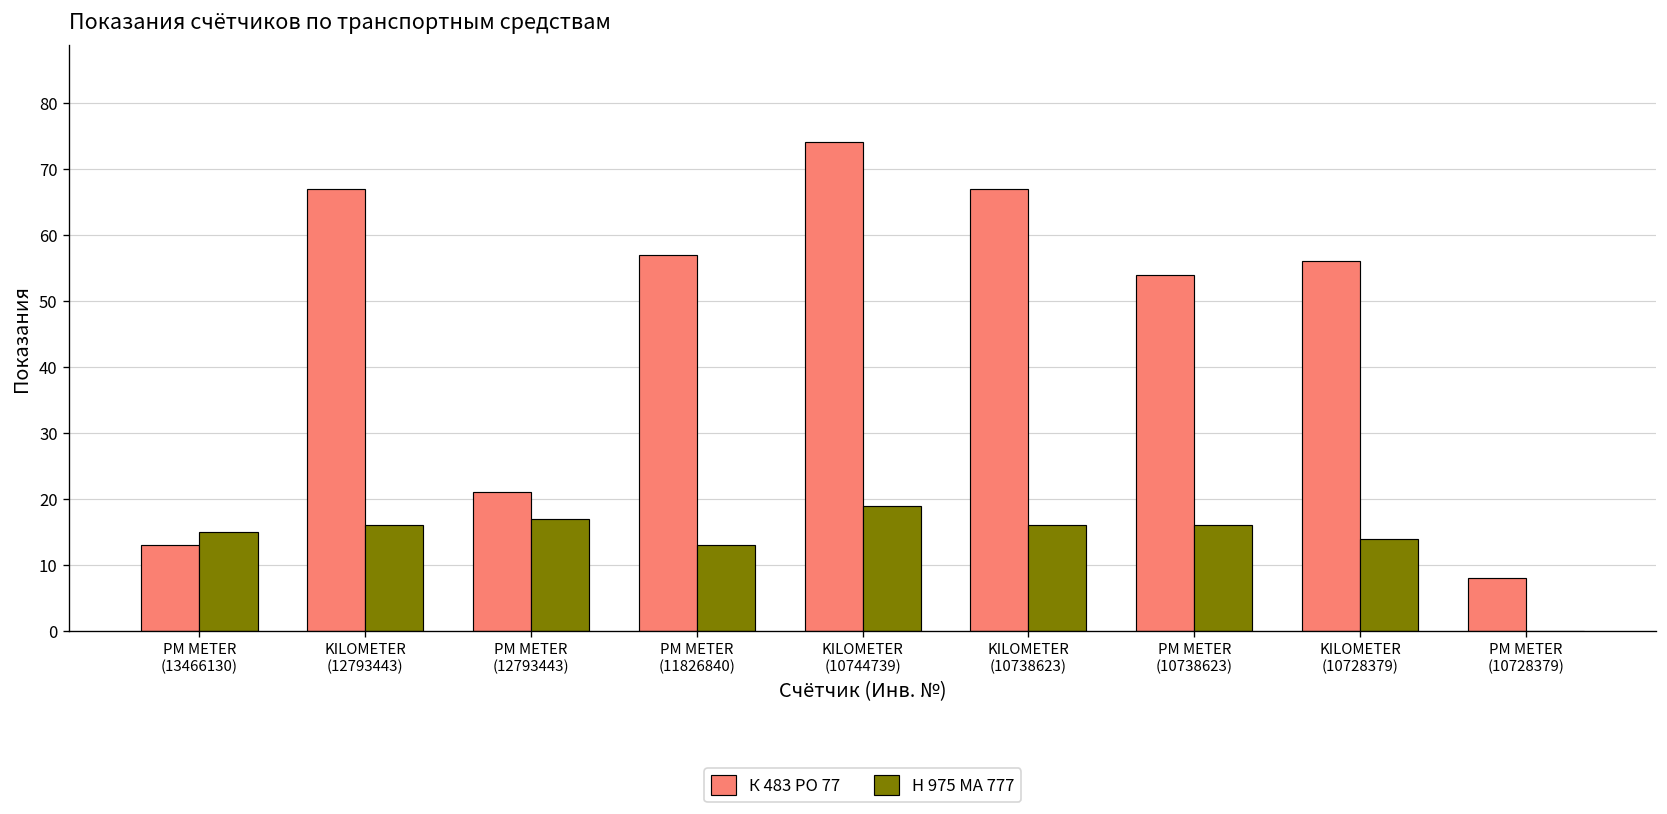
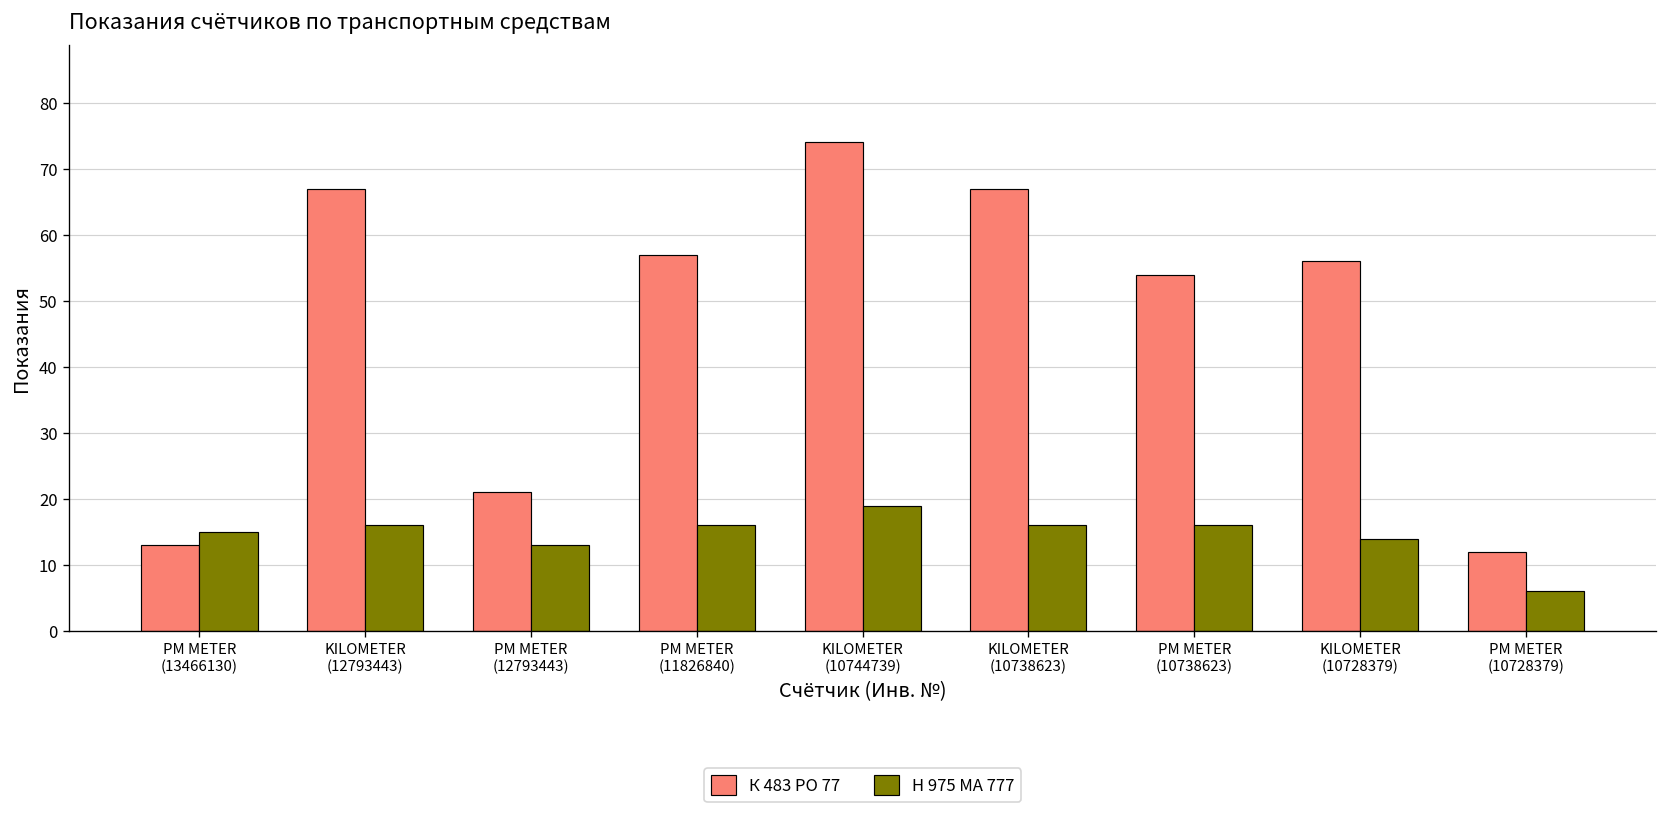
  {
    "К 483 РО 77": {
      "PM METER (13466130)": 13,
      "KILOMETER (12793443)": 67,
      "PM METER (12793443)": 21,
      "PM METER (11826840)": 57,
      "KILOMETER (10744739)": 74,
      "KILOMETER (10738623)": 67,
      "PM METER (10738623)": 54,
      "KILOMETER (10728379)": 56,
-     "PM METER (10728379)": 8
+     "PM METER (10728379)": 12
    },
    "Н 975 МА 777": {
      "PM METER (13466130)": 15,
      "KILOMETER (12793443)": 16,
-     "PM METER (12793443)": 17,
-     "PM METER (11826840)": 13,
+     "PM METER (12793443)": 13,
+     "PM METER (11826840)": 16,
      "KILOMETER (10744739)": 19,
      "KILOMETER (10738623)": 16,
      "PM METER (10738623)": 16,
      "KILOMETER (10728379)": 14,
-     "PM METER (10728379)": 0
+     "PM METER (10728379)": 6
    }
  }
